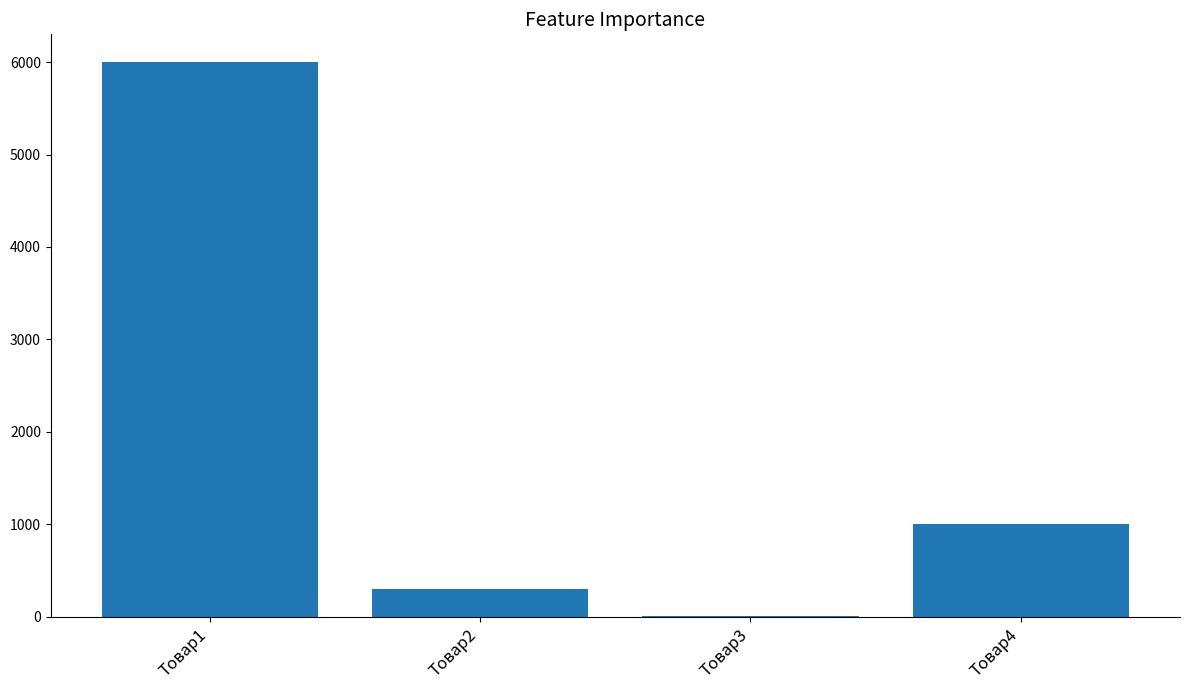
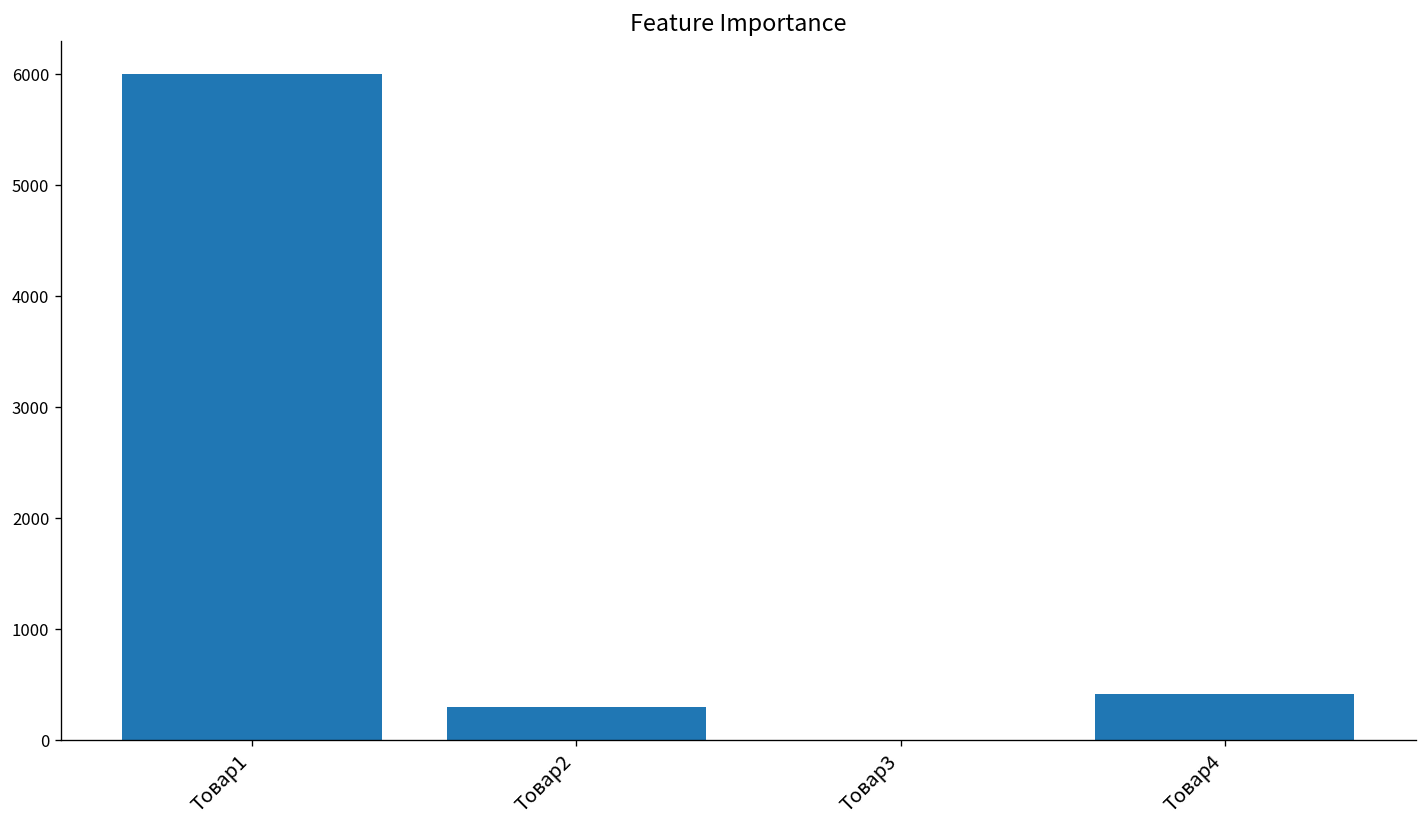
  {
    "Товар1": 6000,
    "Товар2": 300,
-   "Товар4": 1000
+   "Товар4": 400
  }
